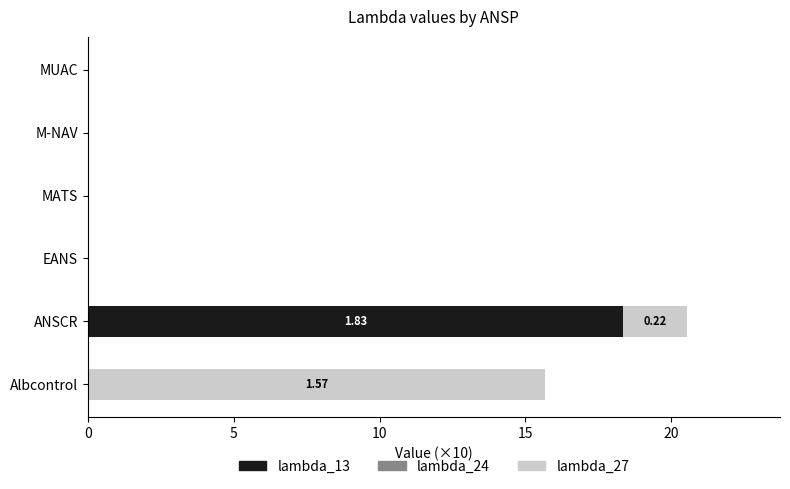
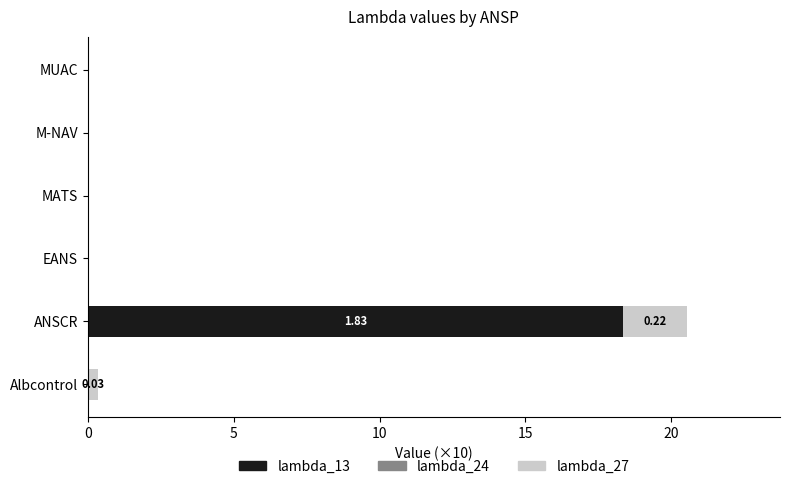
  {
    "lambda_24": {
      "MUAC": 0.0,
      "M-NAV": 0.0,
      "MATS": 0.0,
      "EANS": 0.0,
      "ANSCR": 0.0,
      "Albcontrol": 0.0
    },
    "lambda_27": {
-     "Albcontrol": 1.57
+     "Albcontrol": 0.03
    }
  }
